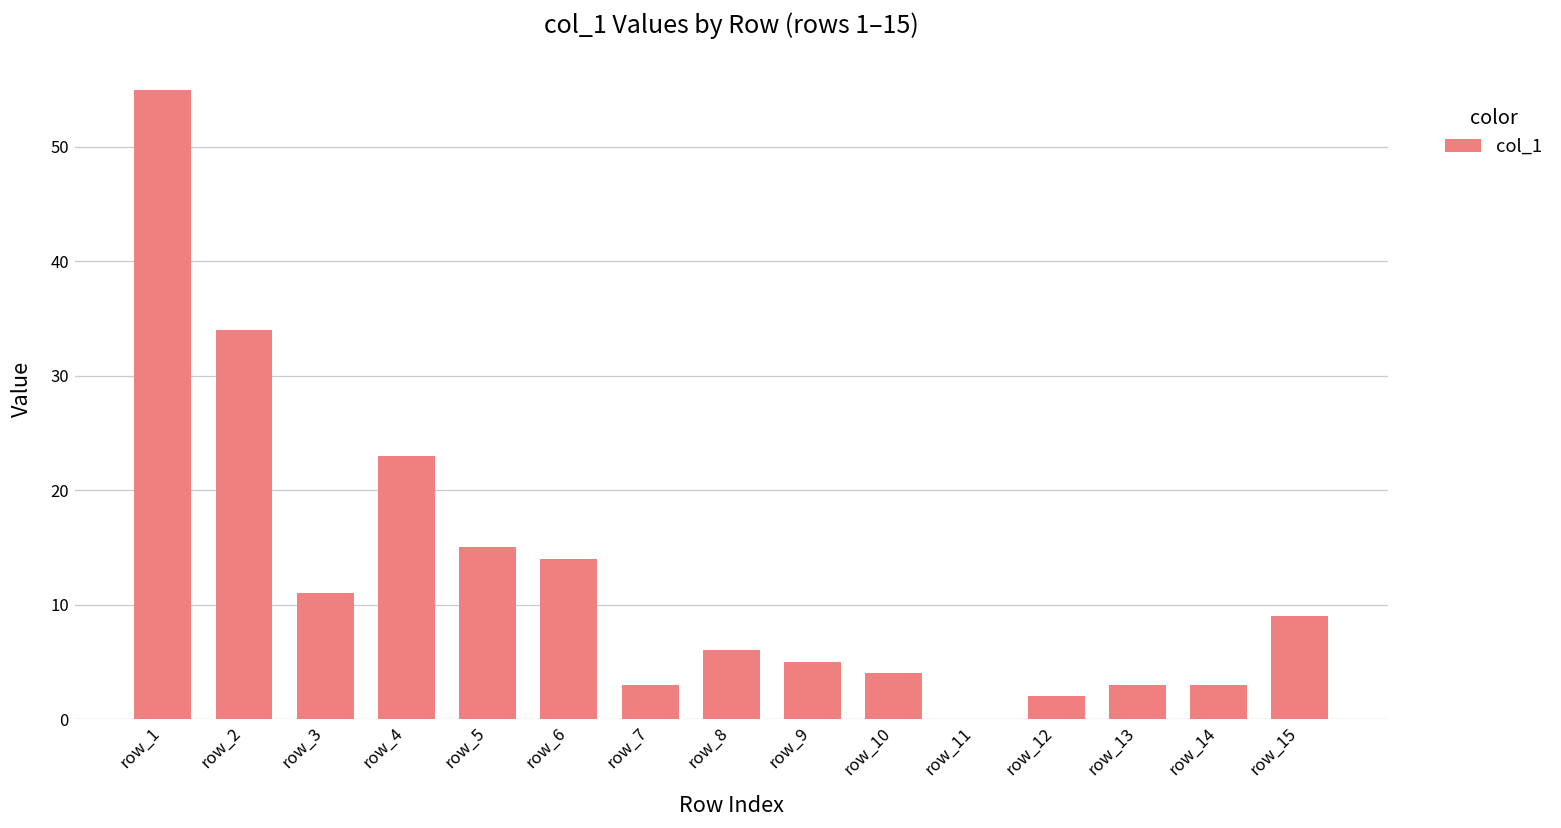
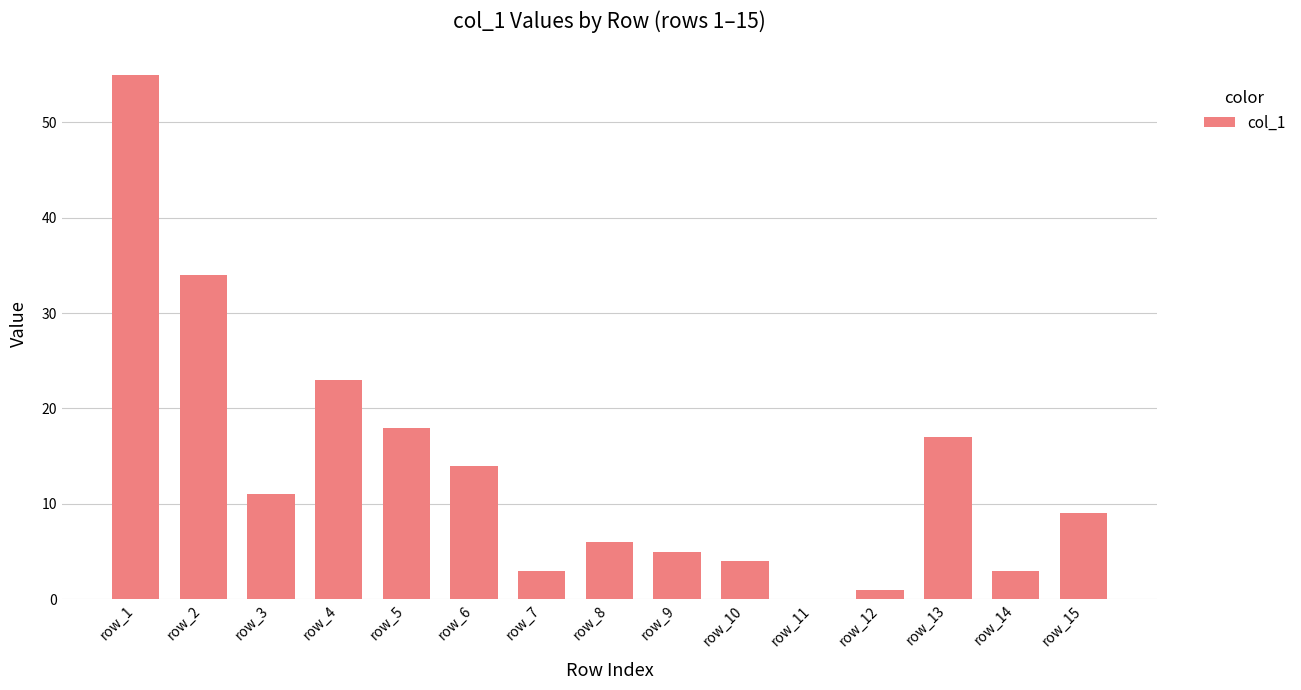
  {
    "row_1": 55,
    "row_2": 34,
    "row_3": 11,
    "row_4": 23,
-   "row_5": 15,
+   "row_5": 18,
    "row_6": 14,
    "row_7": 3,
    "row_8": 6,
    "row_9": 5,
    "row_10": 4,
    "row_11": 0,
-   "row_12": 2,
-   "row_13": 3,
+   "row_12": 1,
+   "row_13": 17,
    "row_14": 3,
    "row_15": 9
  }
